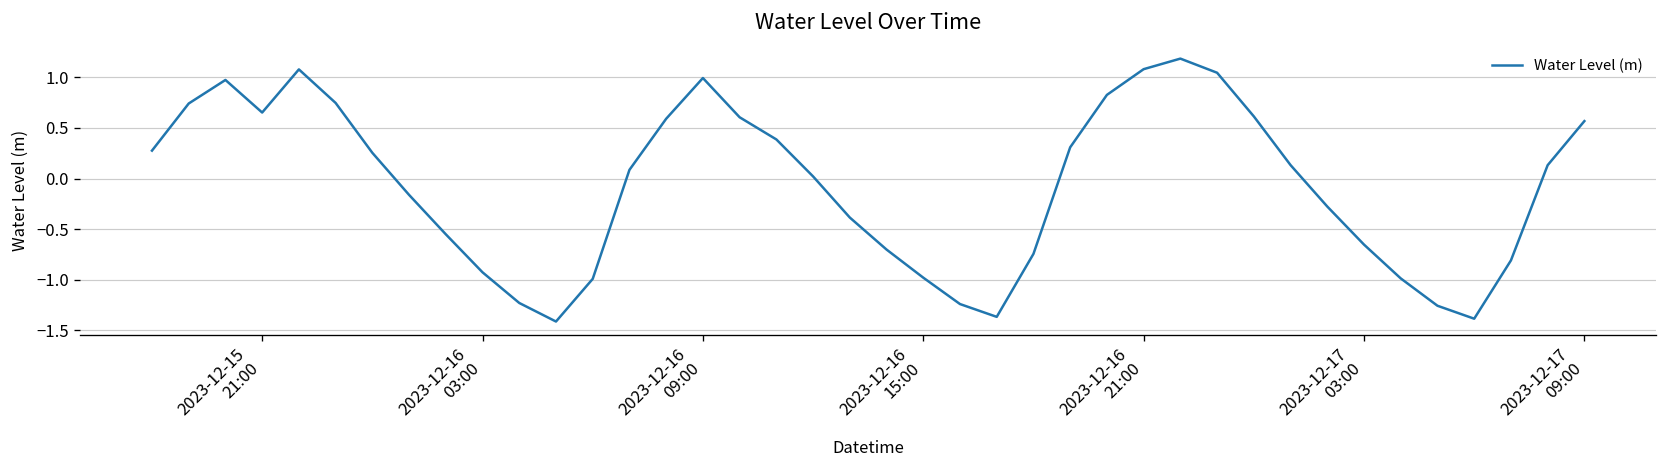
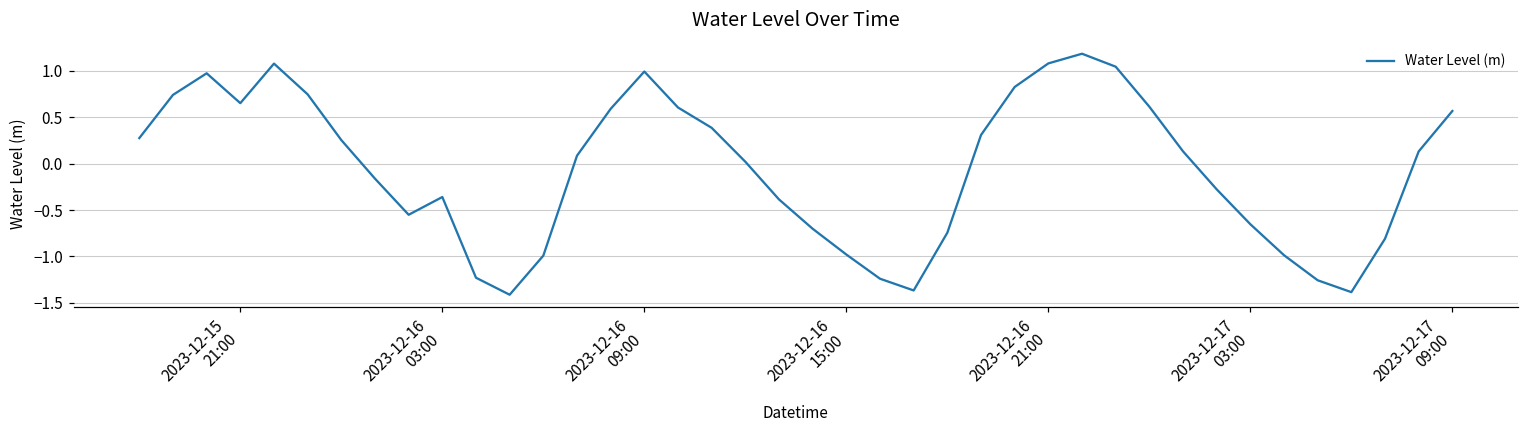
  {
    "2023-12-15 21:00": 0.7,
-   "2023-12-16 03:00": -0.9,
+   "2023-12-16 03:00": -0.4,
    "2023-12-16 09:00": 1.0,
    "2023-12-16 15:00": -1.0,
    "2023-12-16 21:00": 1.1,
    "2023-12-17 03:00": -0.7,
    "2023-12-17 09:00": 0.6
  }
